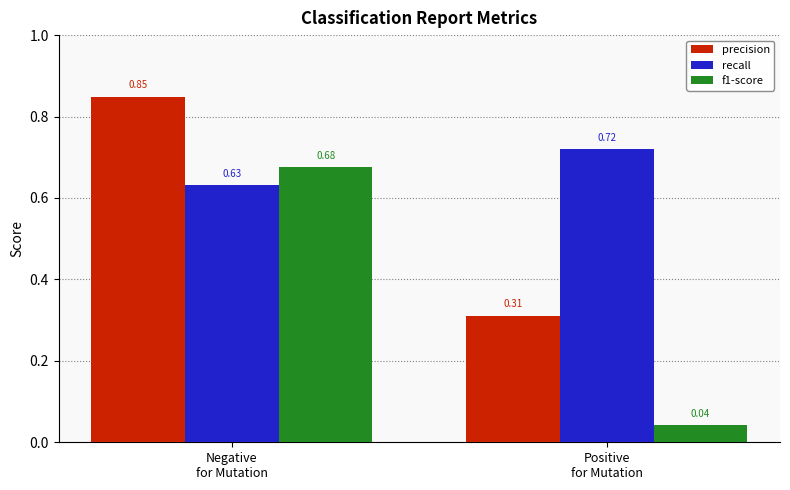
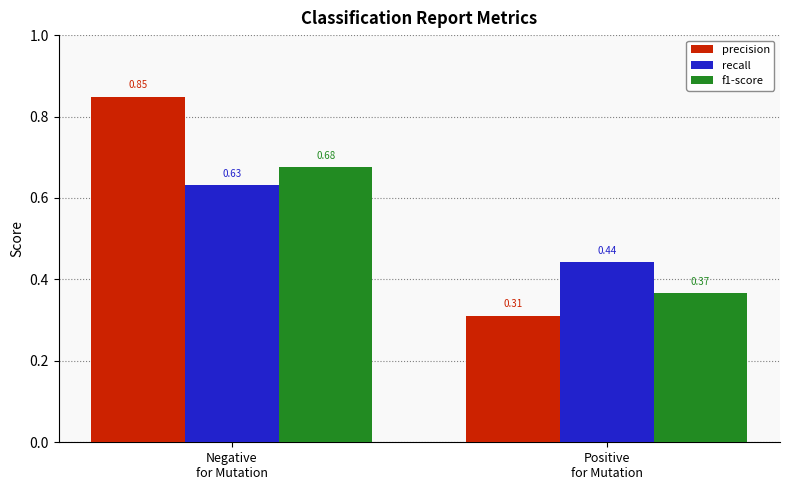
  {
    "precision": {
      "Negative for Mutation": 0.85,
      "Positive for Mutation": 0.31
    },
    "recall": {
      "Negative for Mutation": 0.63,
-     "Positive for Mutation": 0.72
+     "Positive for Mutation": 0.44
    },
    "f1-score": {
      "Negative for Mutation": 0.68,
-     "Positive for Mutation": 0.04
+     "Positive for Mutation": 0.37
    }
  }
